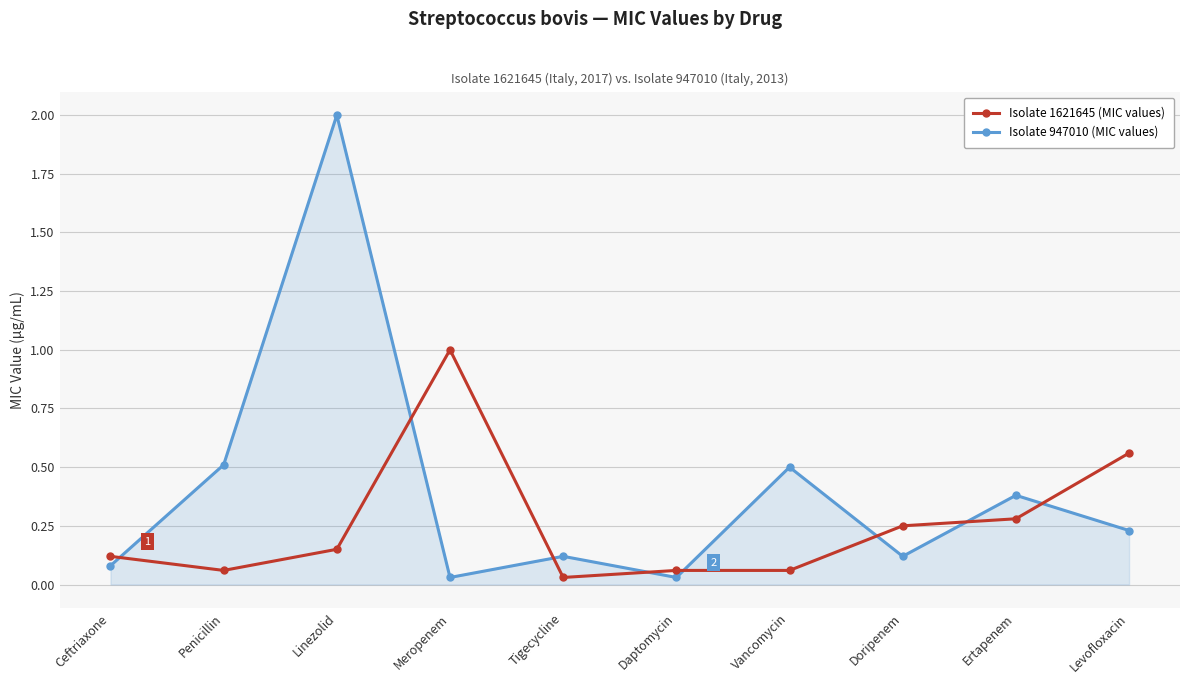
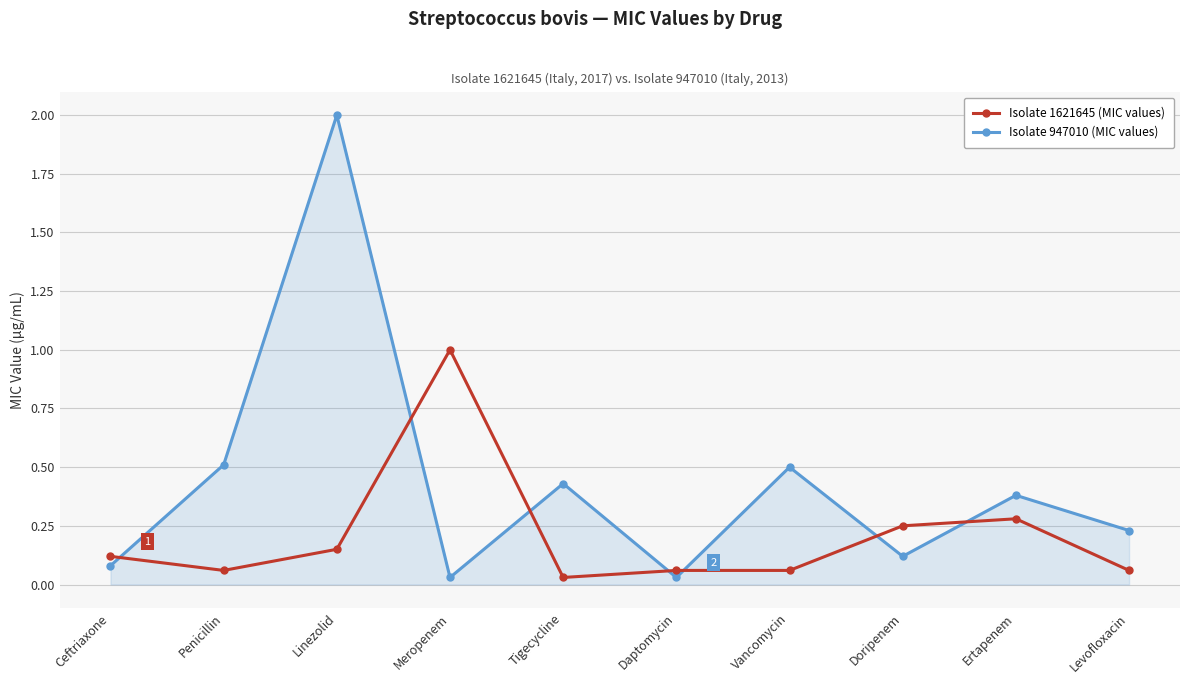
  {
    "Isolate 1621645 (MIC values)": {
      "Ceftriaxone": 0.12,
      "Penicillin": 0.06,
      "Linezolid": 0.15,
      "Meropenem": 1.00,
      "Tigecycline": 0.03,
      "Daptomycin": 0.06,
      "Vancomycin": 0.06,
      "Doripenem": 0.25,
      "Ertapenem": 0.28,
-     "Levofloxacin": 0.56
+     "Levofloxacin": 0.06
    },
    "Isolate 947010 (MIC values)": {
      "Ceftriaxone": 0.08,
      "Penicillin": 0.51,
      "Linezolid": 2.00,
      "Meropenem": 0.03,
-     "Tigecycline": 0.12,
+     "Tigecycline": 0.43,
      "Daptomycin": 0.03,
      "Vancomycin": 0.50,
      "Doripenem": 0.12,
      "Ertapenem": 0.38,
      "Levofloxacin": 0.23
    }
  }
